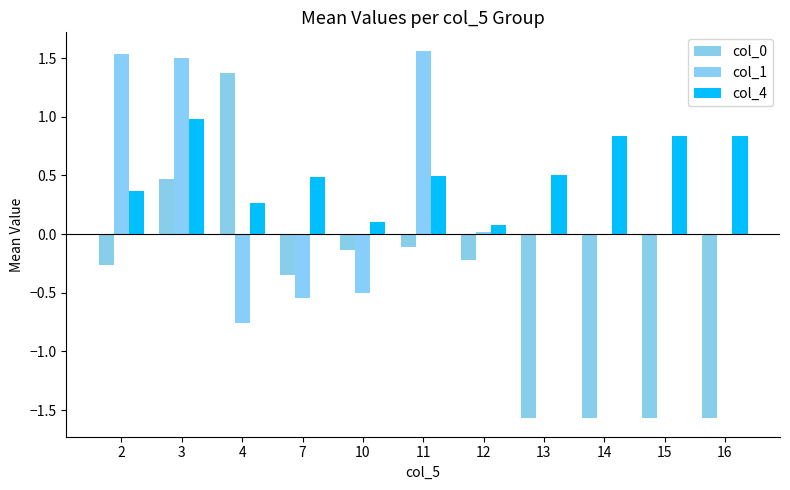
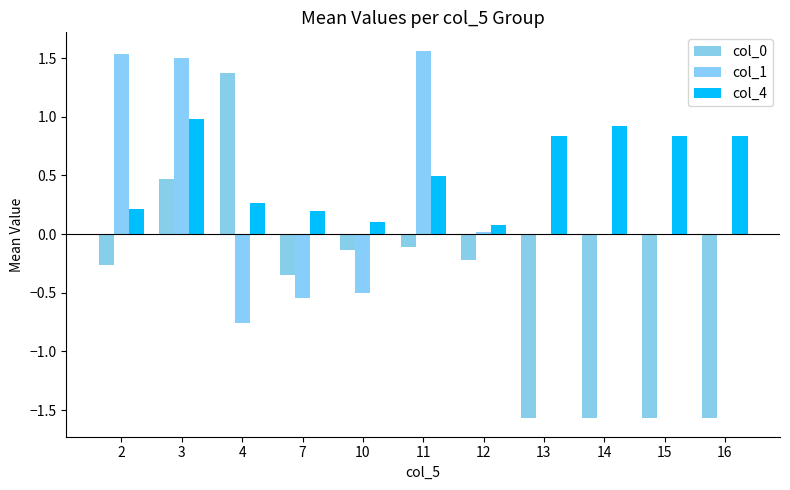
  {
    "col_4": {
-     "2": 0.37,
+     "2": 0.21,
      "3": 0.99,
      "4": 0.27,
-     "7": 0.49,
+     "7": 0.19,
      "10": 0.10,
      "11": 0.50,
      "12": 0.08,
-     "13": 0.50,
-     "14": 0.83,
+     "13": 0.83,
+     "14": 0.92,
      "15": 0.83,
      "16": 0.83
    }
  }
